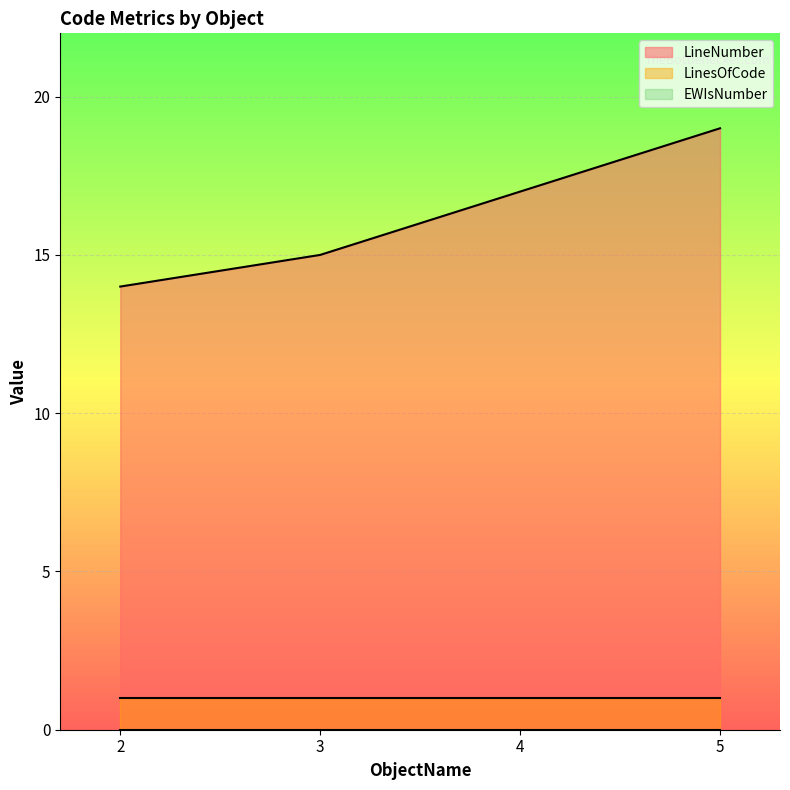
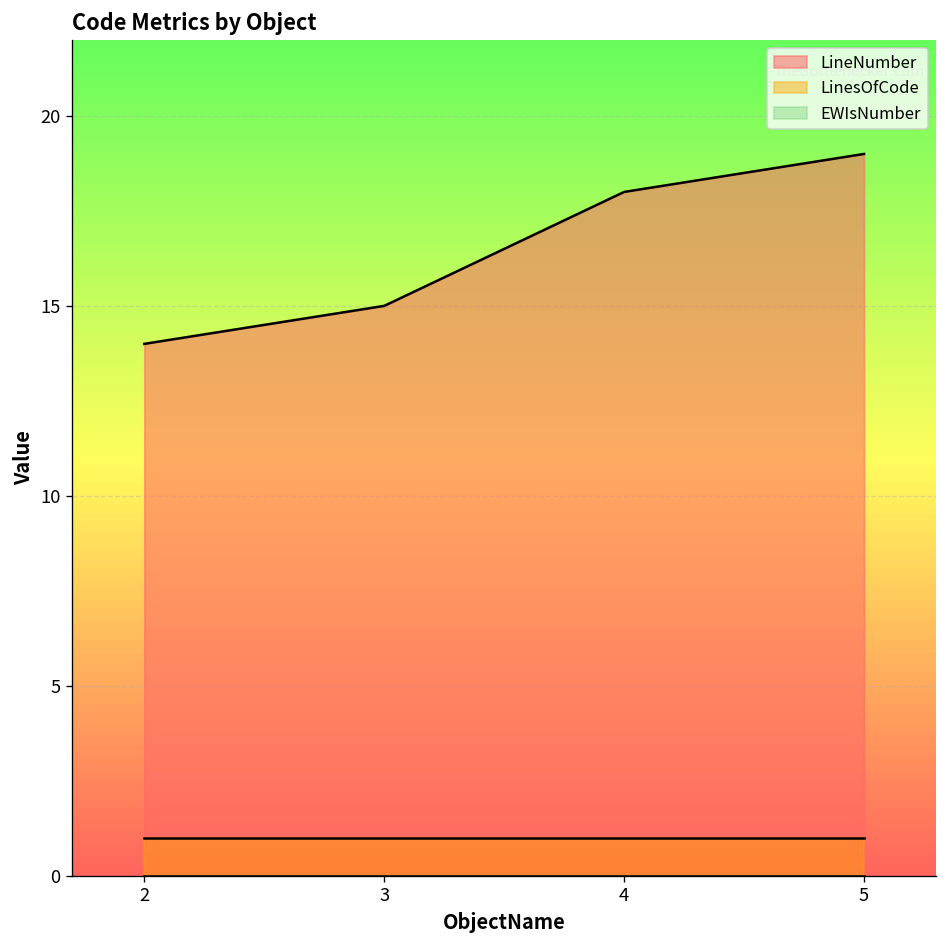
  {
    "LineNumber": {
      "2": 14,
      "3": 15,
-     "4": 17,
+     "4": 18,
      "5": 19
    },
    "LinesOfCode": {
      "2": 1,
      "3": 1,
      "4": 1,
      "5": 1
    },
    "EWIsNumber": {
      "2": 0,
      "3": 0,
      "4": 0,
      "5": 0
    }
  }
